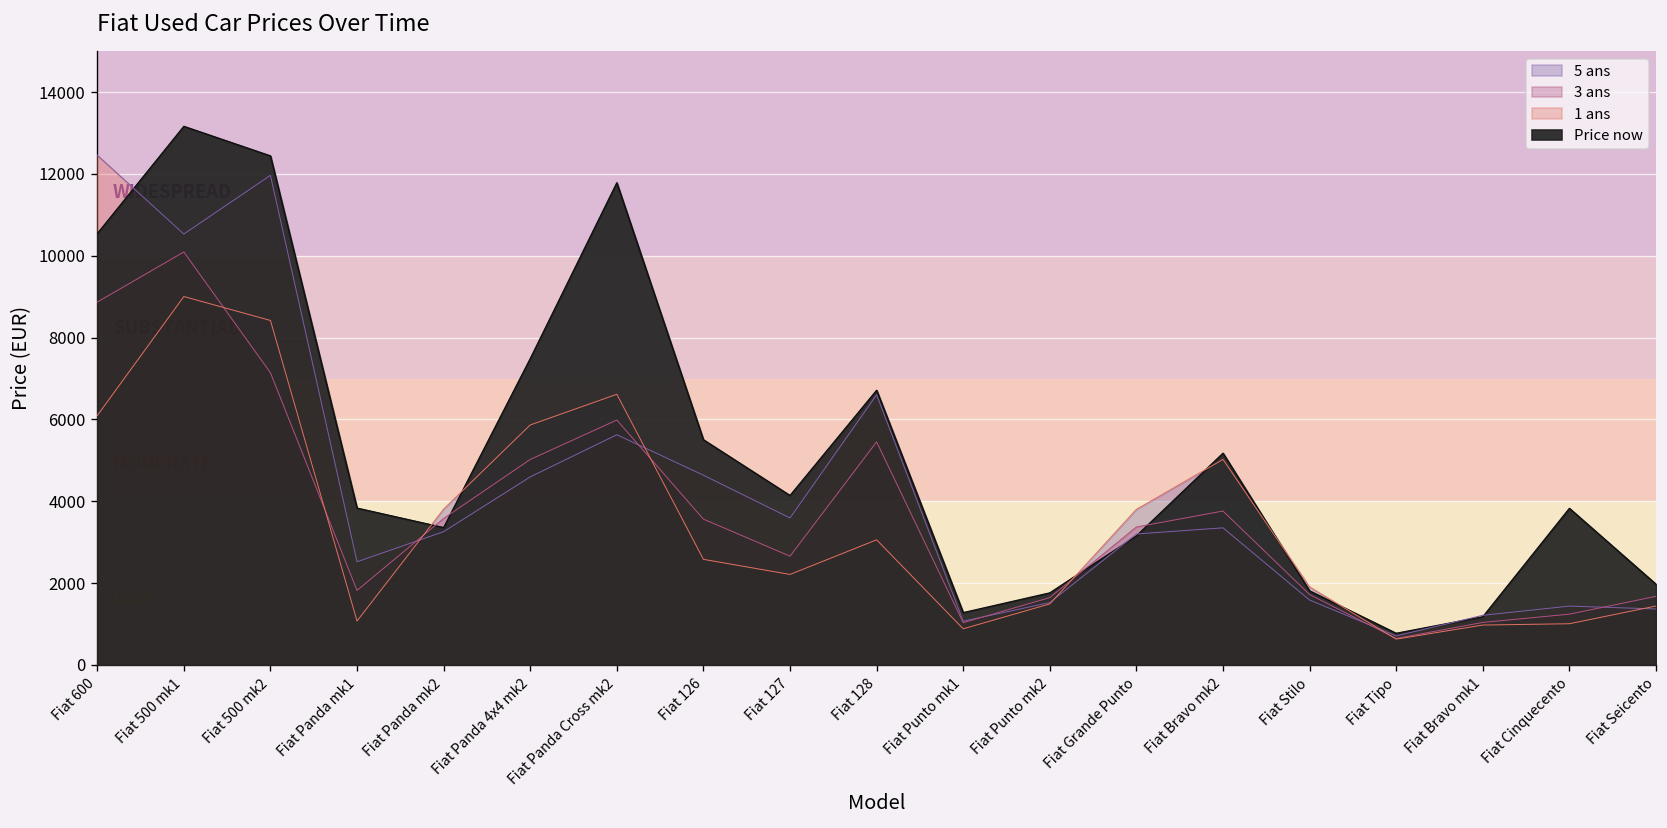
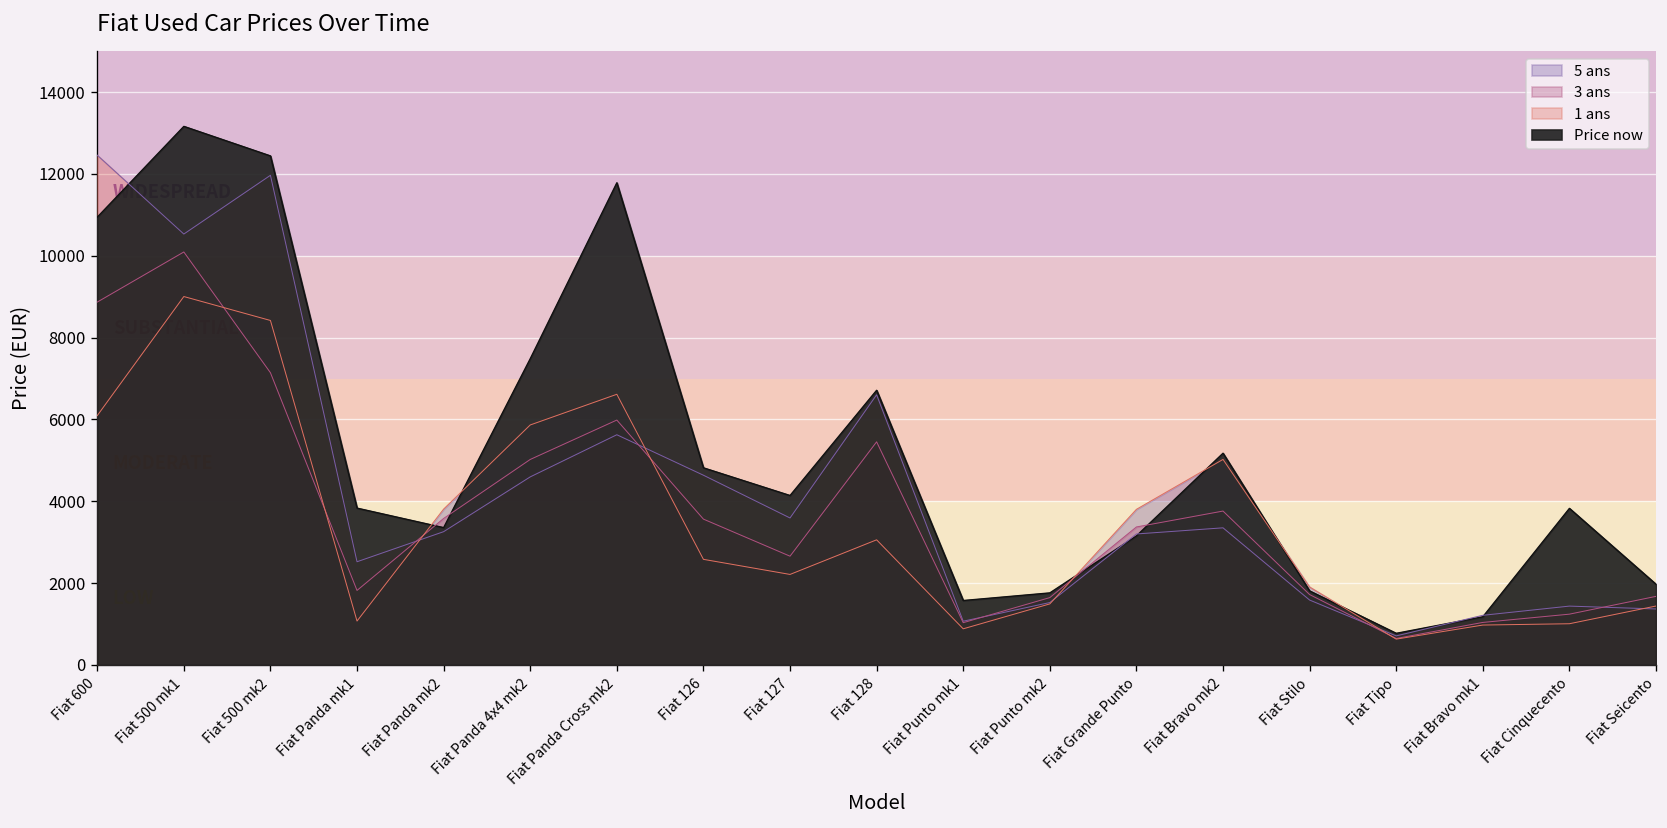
  {
    "Price now": {
-     "Fiat 600": 10500,
+     "Fiat 600": 10900,
      "Fiat 500 mk1": 13200,
      "Fiat 500 mk2": 12400,
      "Fiat Panda mk1": 3800,
      "Fiat Panda mk2": 3400,
      "Fiat Panda 4x4 mk2": 7500,
      "Fiat Panda Cross mk2": 11800,
-     "Fiat 126": 5500,
+     "Fiat 126": 4800,
      "Fiat 127": 4100,
      "Fiat 128": 6700,
-     "Fiat Punto mk1": 1300,
+     "Fiat Punto mk1": 1600,
      "Fiat Punto mk2": 1800,
      "Fiat Bravo mk2": 5200,
      "Fiat Stilo": 1800,
      "Fiat Cinquecento": 3800,
      "Fiat Seicento": 2000
    }
  }
